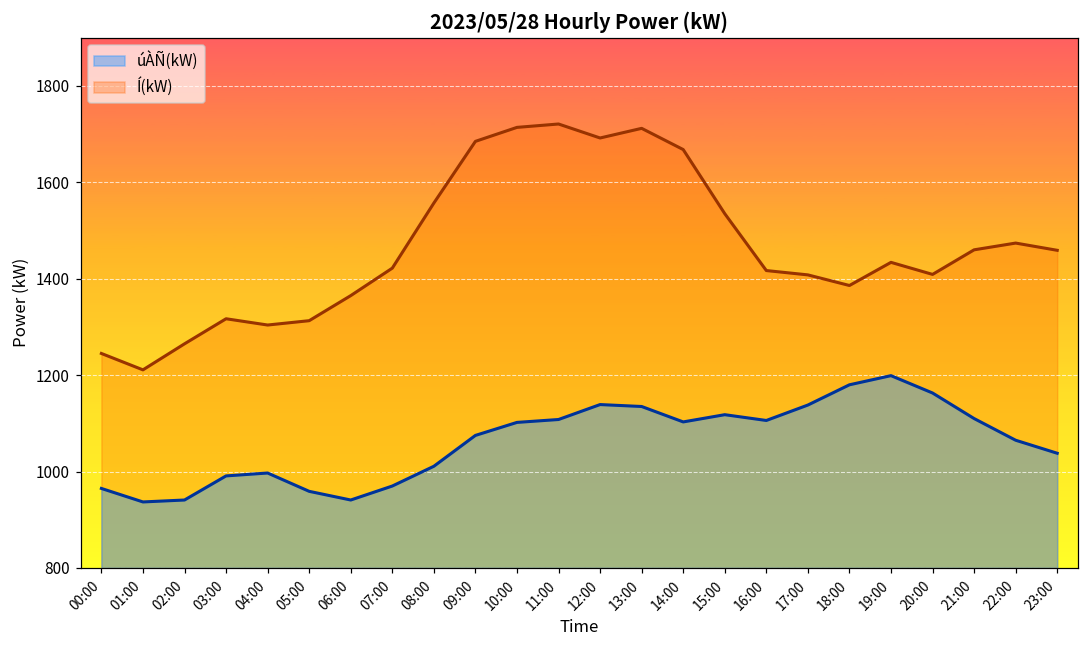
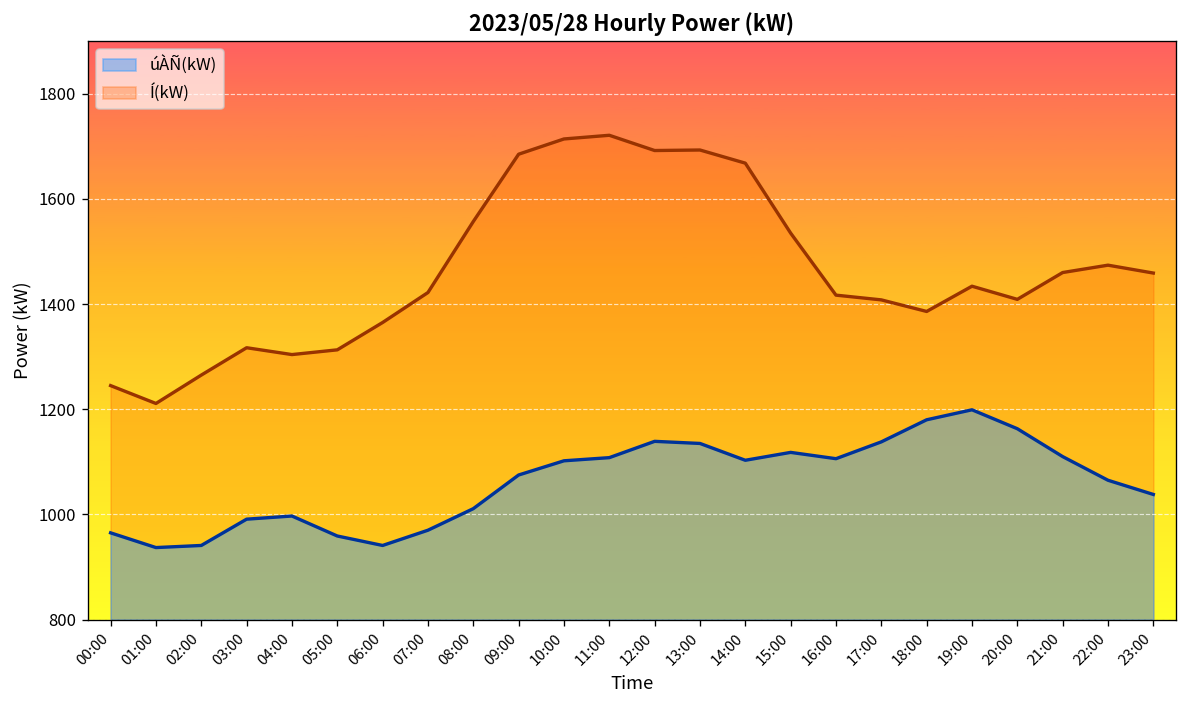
  {
    "úÀÑ(kW)": {
      "00:00": 970,
      "01:00": 940,
      "02:00": 940,
      "03:00": 990,
      "04:00": 1000,
      "05:00": 960,
      "06:00": 940,
      "07:00": 970,
      "08:00": 1010,
      "09:00": 1080,
      "10:00": 1100,
      "11:00": 1110,
      "12:00": 1140,
      "13:00": 1140,
      "14:00": 1100,
      "15:00": 1120,
      "16:00": 1110,
      "17:00": 1140,
      "18:00": 1180,
      "19:00": 1200,
      "20:00": 1160,
      "21:00": 1110,
      "22:00": 1070,
      "23:00": 1040
    },
    "Í(kW)": {
      "00:00": 1250,
      "01:00": 1210,
      "02:00": 1270,
      "03:00": 1320,
      "04:00": 1300,
      "05:00": 1310,
      "06:00": 1370,
      "07:00": 1420,
      "08:00": 1560,
      "09:00": 1690,
      "10:00": 1710,
      "11:00": 1720,
      "12:00": 1690,
-     "13:00": 1710,
+     "13:00": 1690,
      "14:00": 1670,
      "15:00": 1540,
      "16:00": 1420,
      "17:00": 1410,
      "18:00": 1390,
      "19:00": 1430,
      "20:00": 1410,
      "21:00": 1460,
      "22:00": 1470,
      "23:00": 1460
    }
  }
